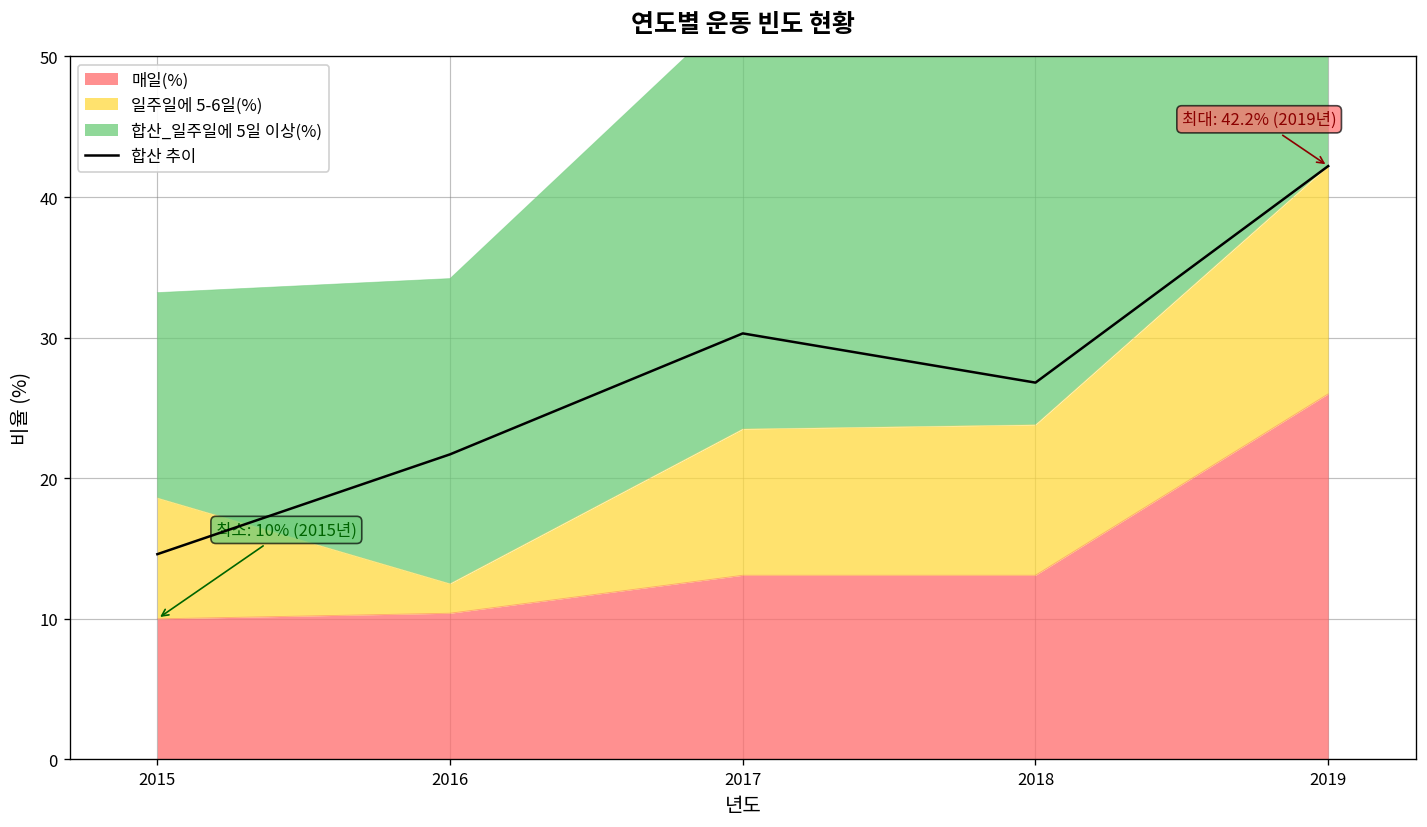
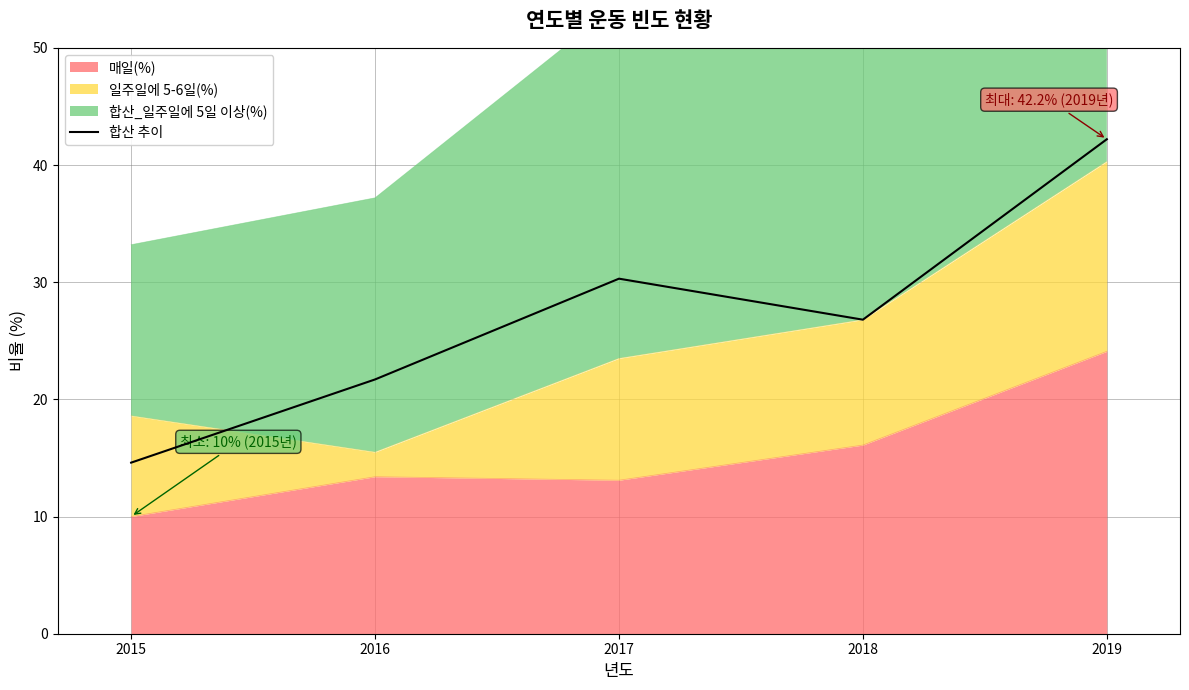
  {
    "매일(%)": {
      "2015": 10.0,
-     "2016": 10.4,
+     "2016": 13.4,
      "2017": 13.1,
-     "2018": 13.1,
-     "2019": 26.0
+     "2018": 16.1,
+     "2019": 24.1
    },
    "일주일에 5-6일(%)": {
      "2015": 8.6,
      "2016": 2.1,
      "2017": 10.4
    },
    "합산_일주일에 5일 이상(%)": {
      "2015": 14.6,
      "2016": 21.7
    },
    "합산 추이": {
      "2016": 21.7,
      "2017": 30.3
    }
  }
